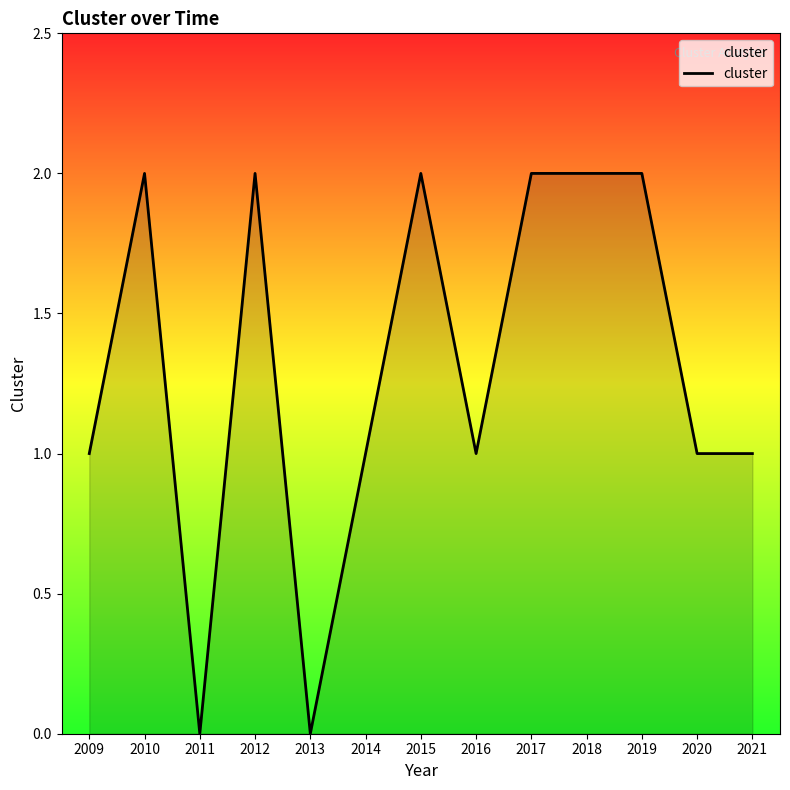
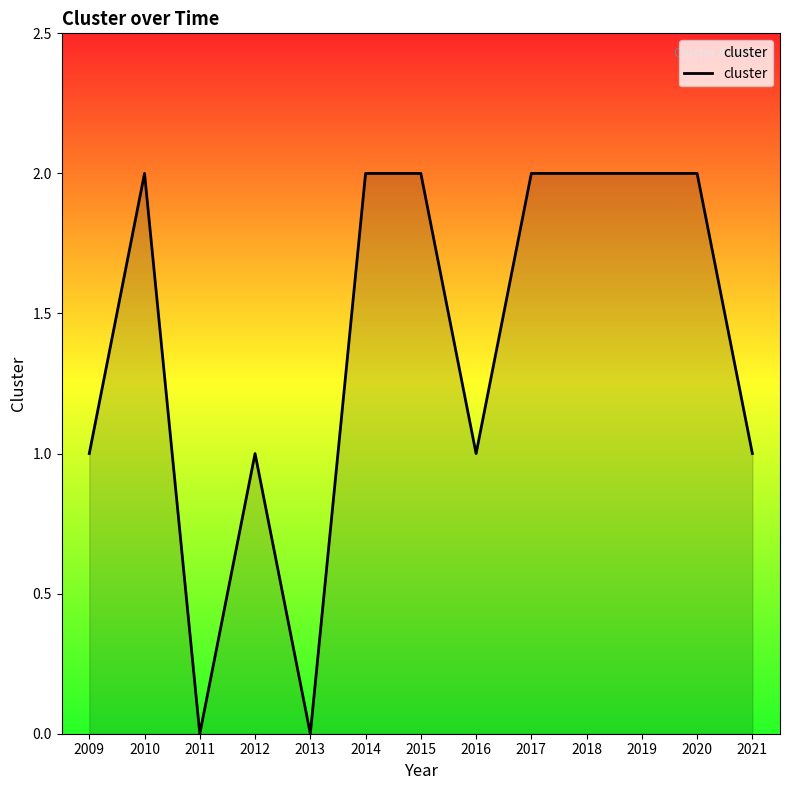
  {
    "2009": 1,
    "2010": 2,
    "2011": 0,
-   "2012": 2,
+   "2012": 1,
    "2013": 0,
-   "2014": 1,
+   "2014": 2,
    "2015": 2,
    "2016": 1,
    "2017": 2,
    "2018": 2,
    "2019": 2,
-   "2020": 1,
+   "2020": 2,
    "2021": 1
  }
